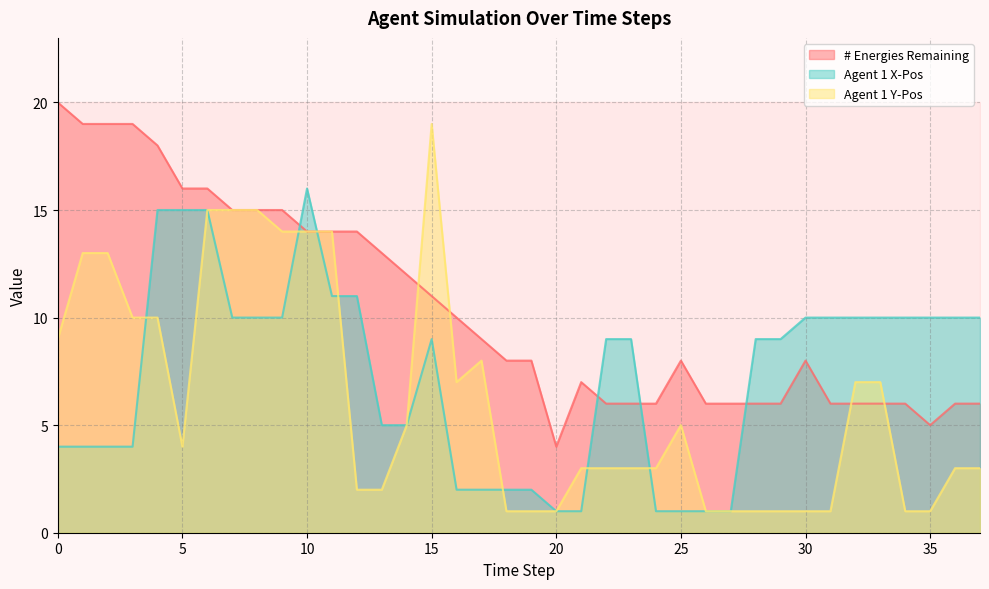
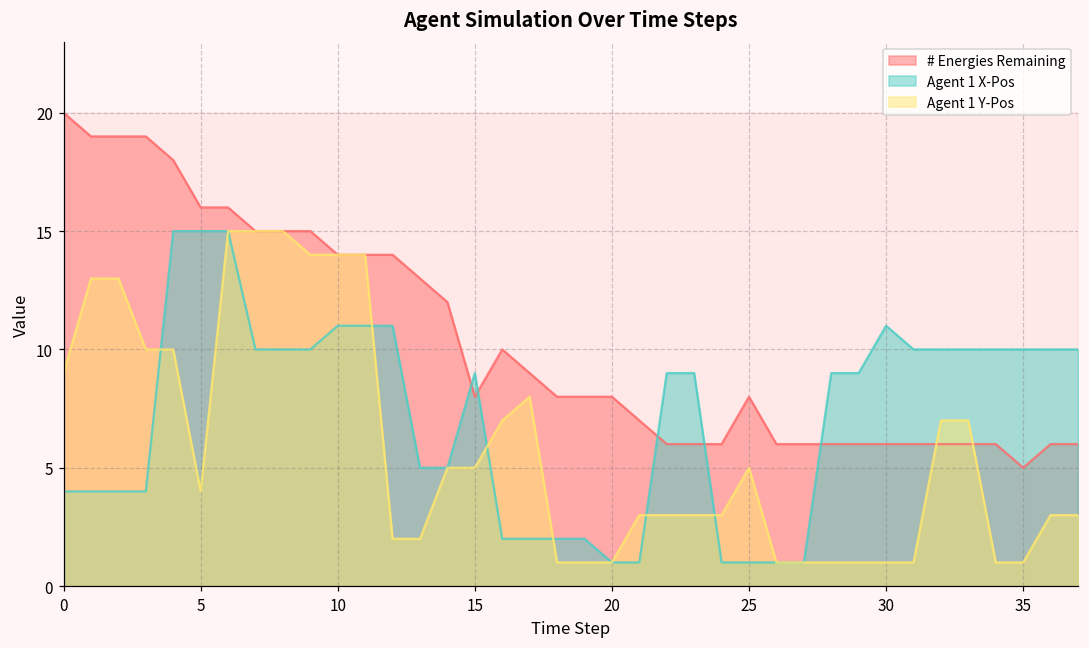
  {
    "# Energies Remaining": {
      "5": 16,
-     "15": 11,
-     "20": 4,
+     "15": 8,
+     "20": 8,
      "25": 8,
-     "30": 8,
+     "30": 6,
      "35": 5
    },
    "Agent 1 X-Pos": {
      "0": 4,
      "5": 15,
-     "10": 16,
+     "10": 11,
      "15": 9,
      "25": 1,
-     "30": 10,
+     "30": 11,
      "35": 10
    },
    "Agent 1 Y-Pos": {
      "0": 9,
      "5": 4,
-     "15": 19,
+     "15": 5,
      "25": 5,
      "30": 1,
      "35": 1
    }
  }
